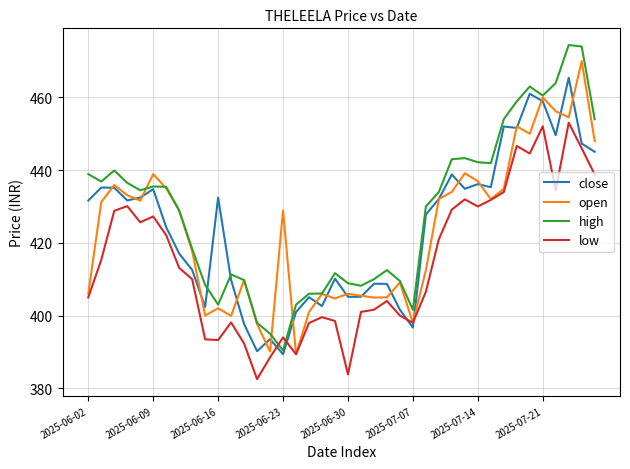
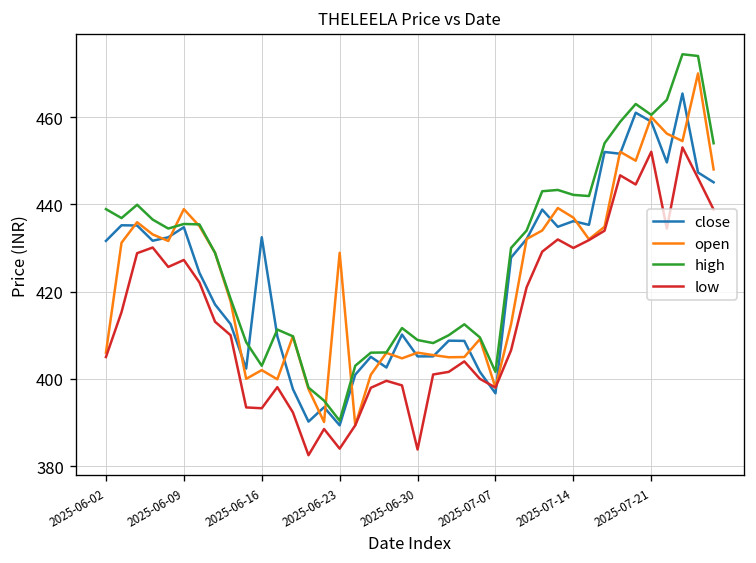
  {
    "close": {
      "2025-06-02": 432,
      "2025-06-09": 435,
      "2025-06-16": 432,
      "2025-06-23": 389,
      "2025-06-30": 405,
      "2025-07-07": 397,
      "2025-07-14": 436,
      "2025-07-21": 459
    },
    "open": {
      "2025-06-02": 406,
      "2025-06-09": 439,
      "2025-06-16": 402,
      "2025-06-23": 429,
      "2025-06-30": 406,
      "2025-07-14": 437
    },
    "high": {
      "2025-06-02": 439,
      "2025-06-09": 436,
      "2025-06-16": 403,
      "2025-06-23": 390,
      "2025-06-30": 409,
      "2025-07-07": 402,
      "2025-07-14": 442
    },
    "low": {
      "2025-06-02": 405,
      "2025-06-09": 427,
      "2025-06-16": 393,
-     "2025-06-23": 394,
+     "2025-06-23": 384,
      "2025-06-30": 384,
      "2025-07-14": 430,
      "2025-07-21": 452
    }
  }
